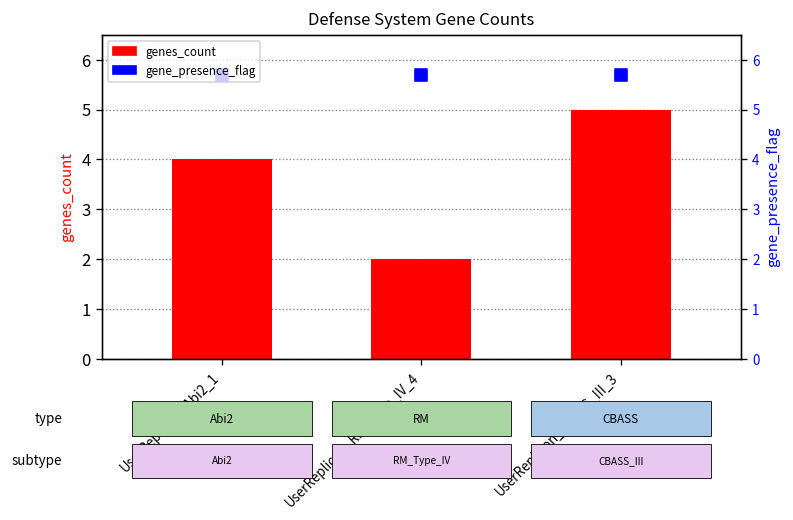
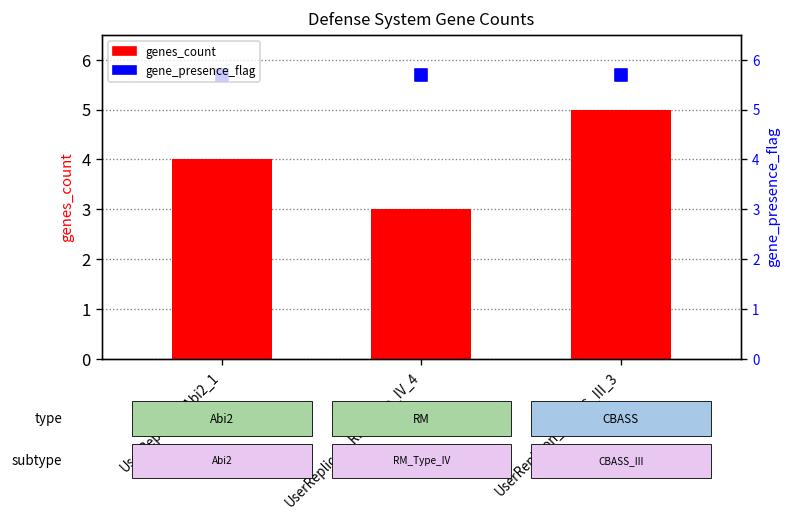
  {
    "genes_count": {
      "UserReplicon_Abi2_1": 4,
-     "UserReplicon_RM_Type_IV_4": 2,
+     "UserReplicon_RM_Type_IV_4": 3,
      "UserReplicon_CBASS_III_3": 5
    }
  }
